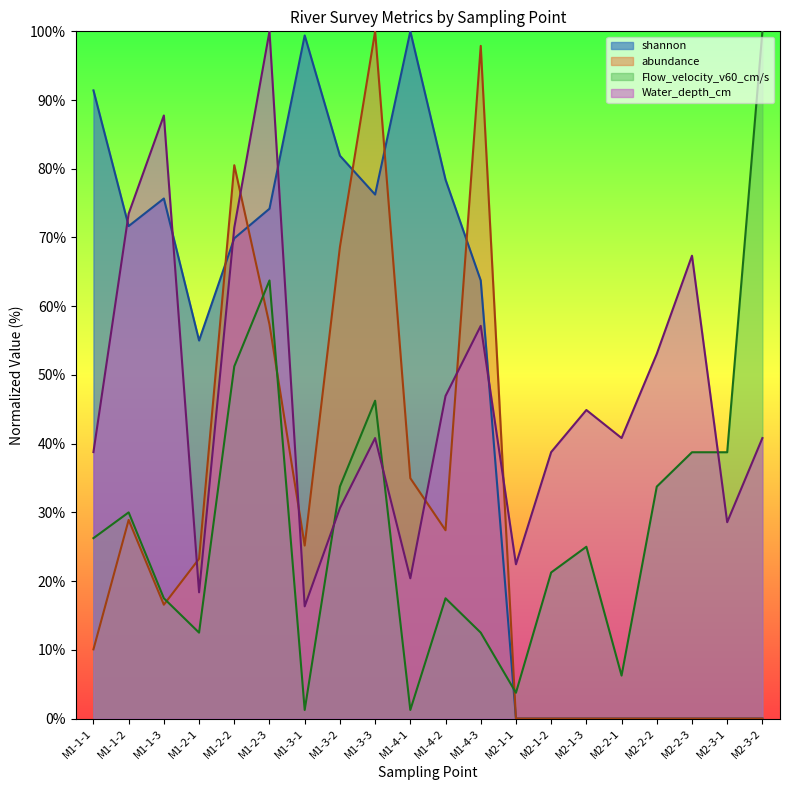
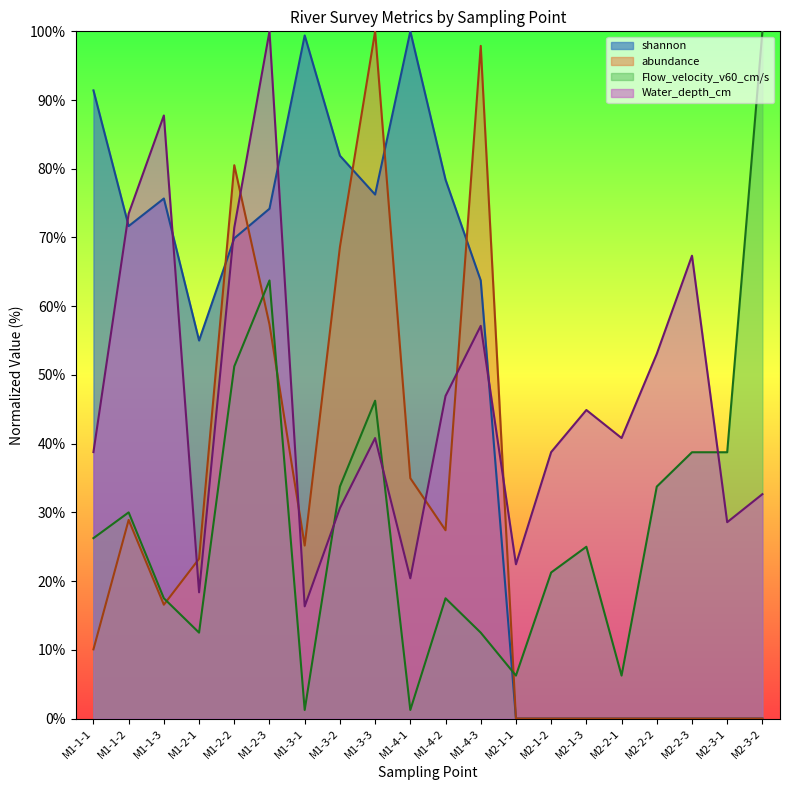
  {
    "shannon": {
      "M1-1-1": "91%",
      "M1-1-2": "72%",
      "M1-1-3": "76%",
      "M1-2-1": "55%",
      "M1-2-2": "70%",
      "M1-2-3": "74%",
      "M1-3-1": "99%",
      "M1-3-2": "82%",
      "M1-3-3": "76%",
      "M1-4-1": "100%",
      "M1-4-2": "78%",
      "M1-4-3": "64%"
    },
    "abundance": {
      "M1-1-1": "10%",
      "M1-1-2": "29%",
      "M1-1-3": "17%",
      "M1-2-1": "23%",
      "M1-2-2": "81%",
      "M1-2-3": "57%",
      "M1-3-1": "25%",
      "M1-3-2": "69%",
      "M1-3-3": "100%",
      "M1-4-1": "35%",
      "M1-4-2": "27%",
      "M1-4-3": "98%"
    },
    "Flow_velocity_v60_cm/s": {
      "M1-1-1": "26%",
      "M1-1-2": "30%",
      "M1-1-3": "18%",
      "M1-2-1": "13%",
      "M1-2-2": "51%",
      "M1-2-3": "64%",
      "M1-3-1": "1%",
      "M1-3-2": "34%",
      "M1-3-3": "46%",
      "M1-4-1": "1%",
      "M1-4-2": "18%",
      "M1-4-3": "13%",
-     "M2-1-1": "4%",
+     "M2-1-1": "6%",
      "M2-1-2": "21%",
      "M2-1-3": "25%",
      "M2-2-1": "6%",
      "M2-2-2": "34%",
      "M2-2-3": "39%",
      "M2-3-1": "39%",
      "M2-3-2": "100%"
    },
    "Water_depth_cm": {
      "M1-1-1": "39%",
      "M1-1-2": "73%",
      "M1-1-3": "88%",
      "M1-2-1": "18%",
      "M1-2-2": "71%",
      "M1-2-3": "100%",
      "M1-3-1": "16%",
      "M1-3-2": "31%",
      "M1-3-3": "41%",
      "M1-4-1": "20%",
      "M1-4-2": "47%",
      "M1-4-3": "57%",
      "M2-1-1": "22%",
      "M2-1-2": "39%",
      "M2-1-3": "45%",
      "M2-2-1": "41%",
      "M2-2-2": "53%",
      "M2-2-3": "67%",
      "M2-3-1": "29%",
-     "M2-3-2": "41%"
+     "M2-3-2": "33%"
    }
  }
